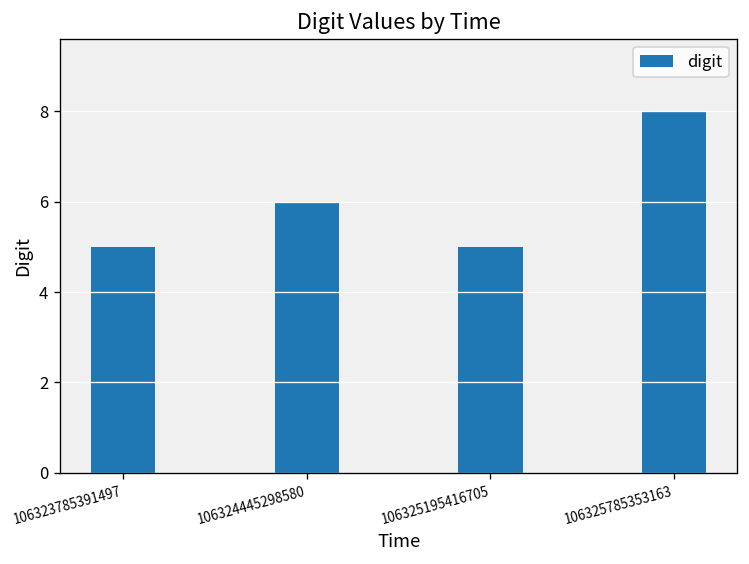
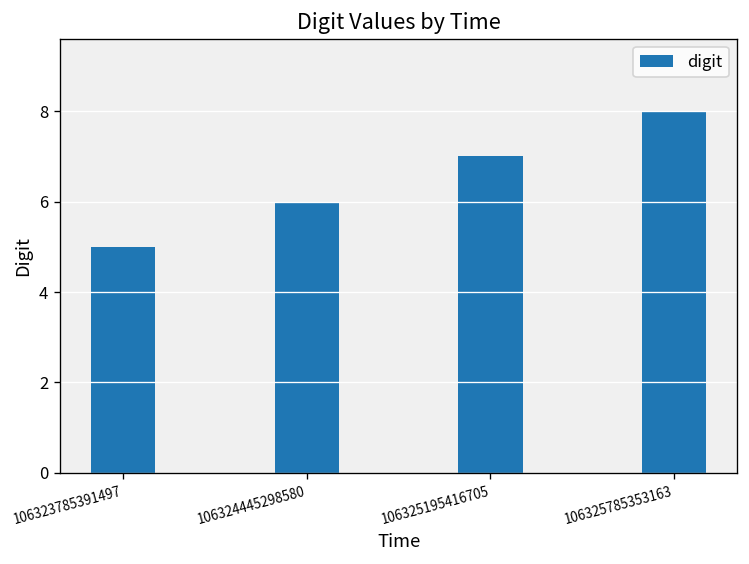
  {
    "106323785391497": 5,
    "106324445298580": 6,
-   "106325195416705": 5,
+   "106325195416705": 7,
    "106325785353163": 8
  }
